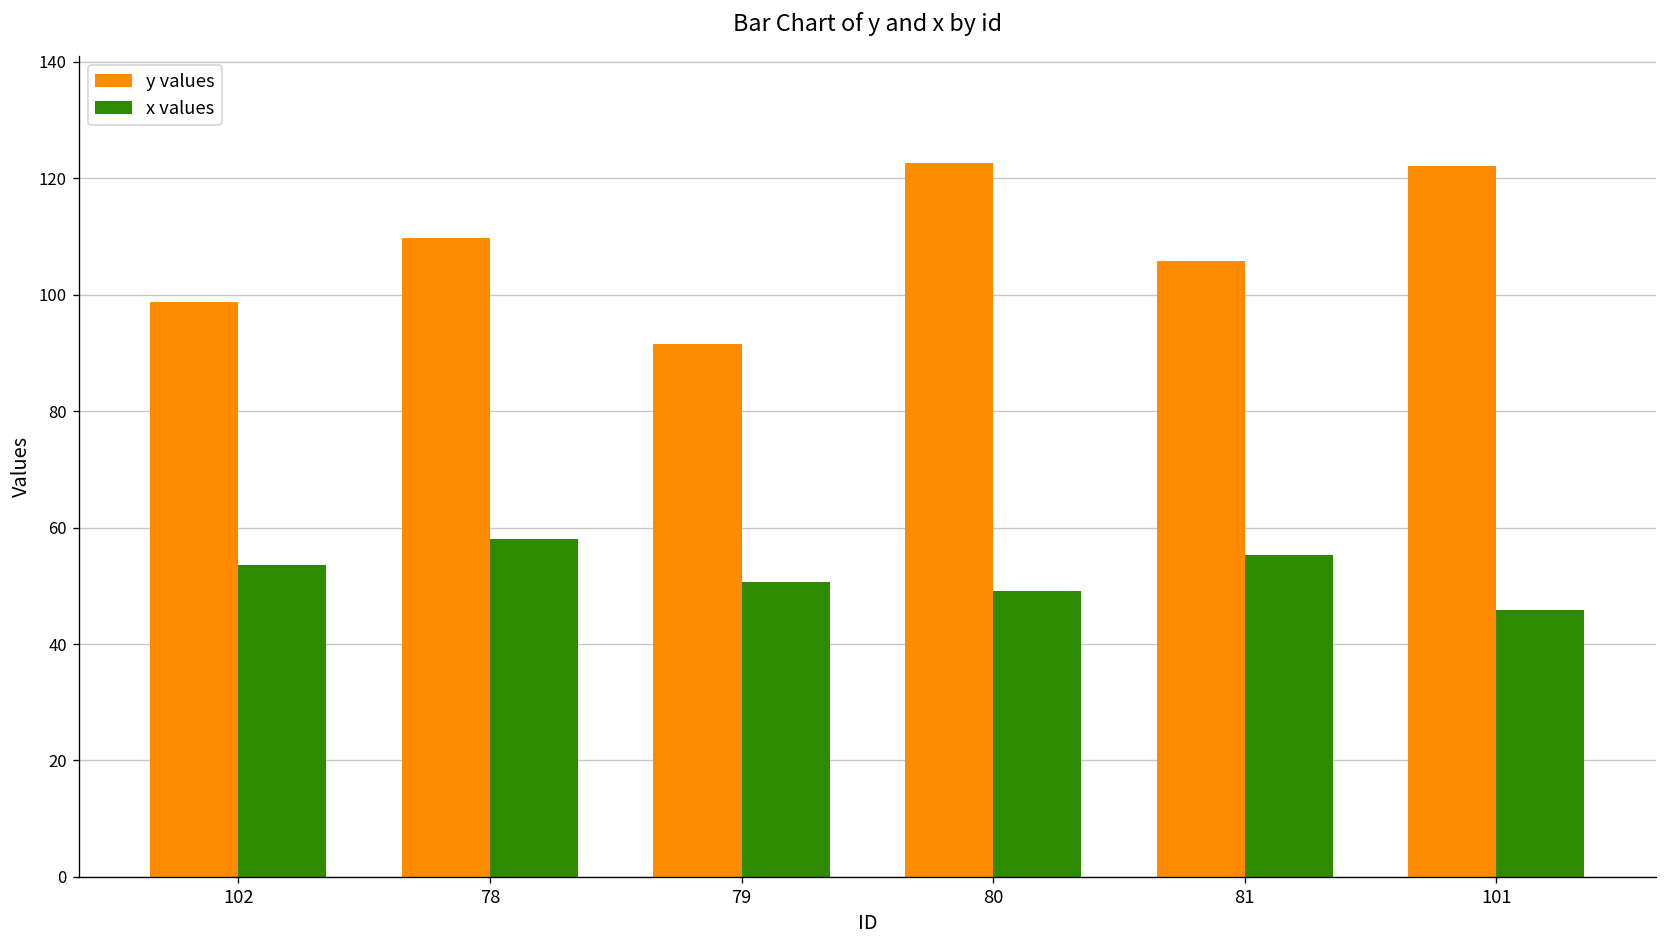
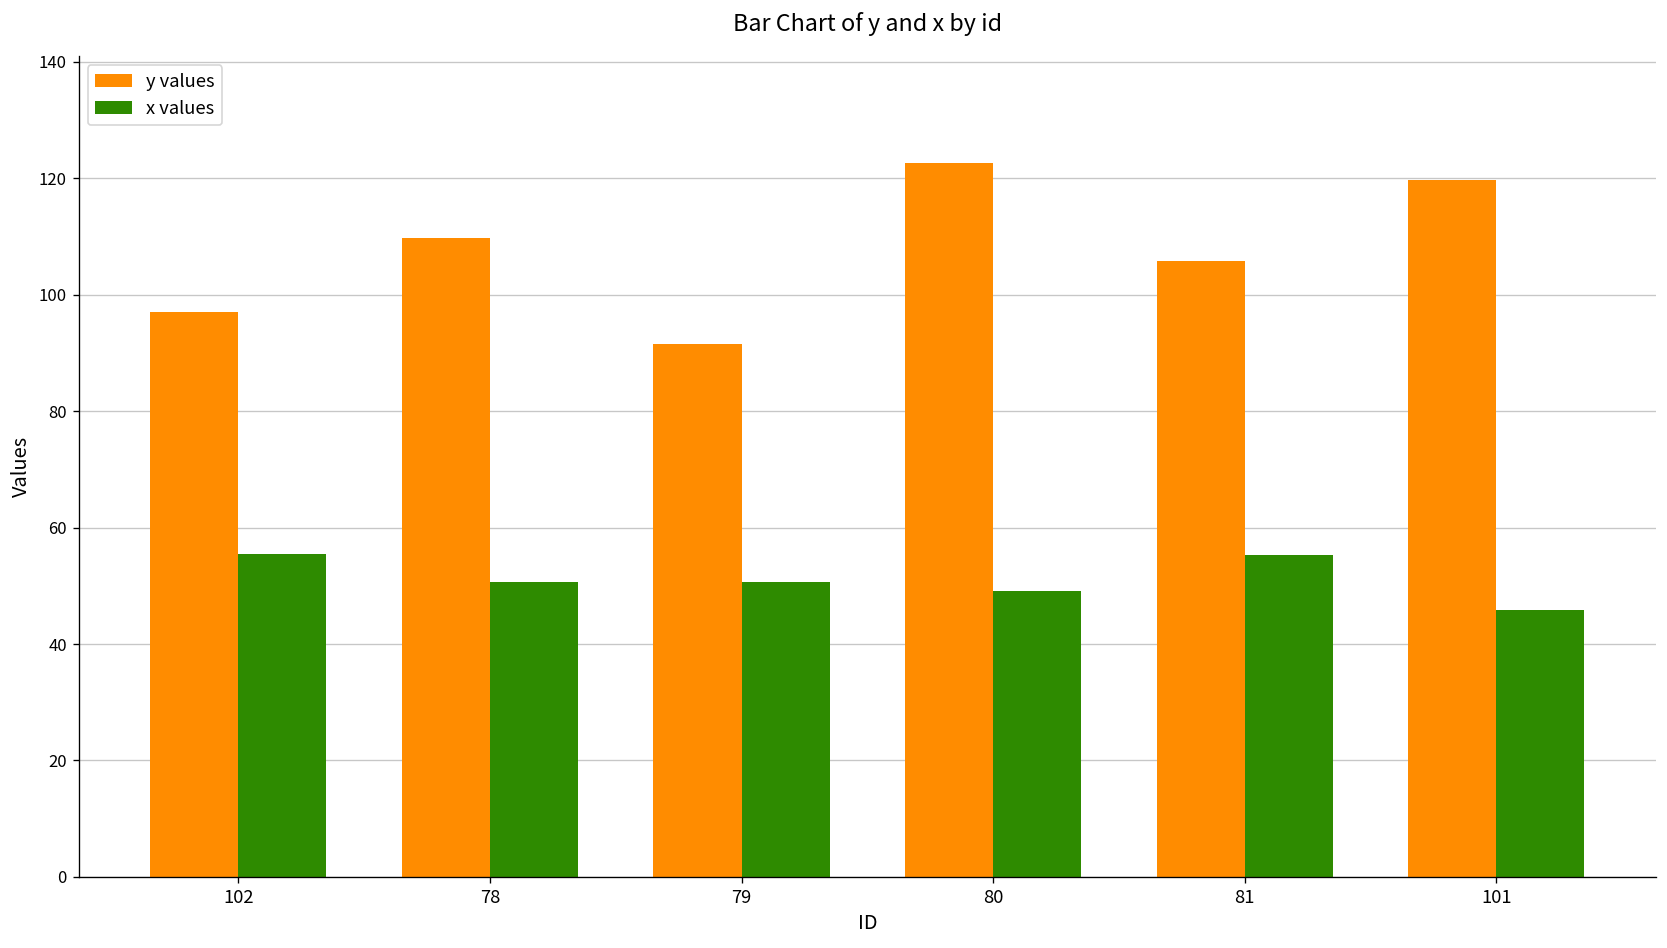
  {
    "y values": {
-     "102": 99,
+     "102": 97,
      "78": 110,
      "79": 92,
      "80": 123,
      "81": 106,
-     "101": 122
+     "101": 120
    },
    "x values": {
-     "102": 54,
-     "78": 58,
+     "102": 56,
+     "78": 51,
      "79": 51,
      "80": 49,
      "81": 55,
      "101": 46
    }
  }
